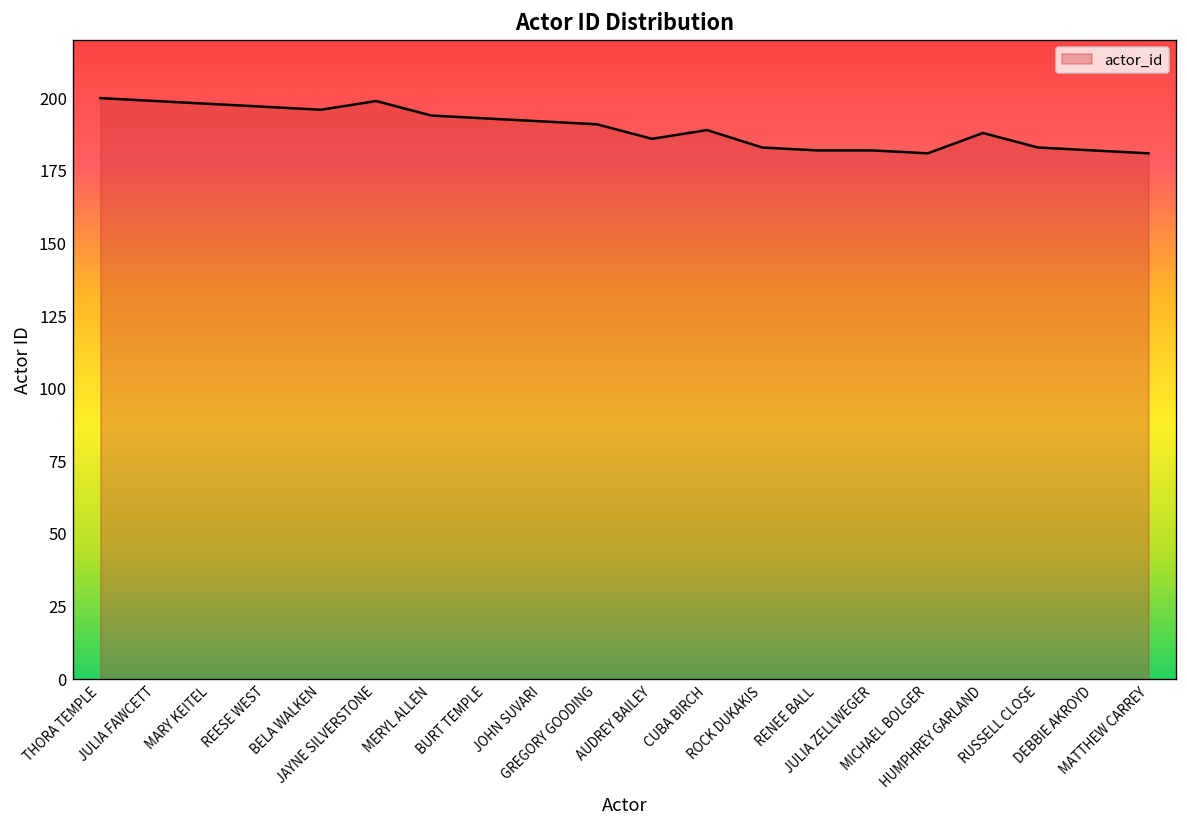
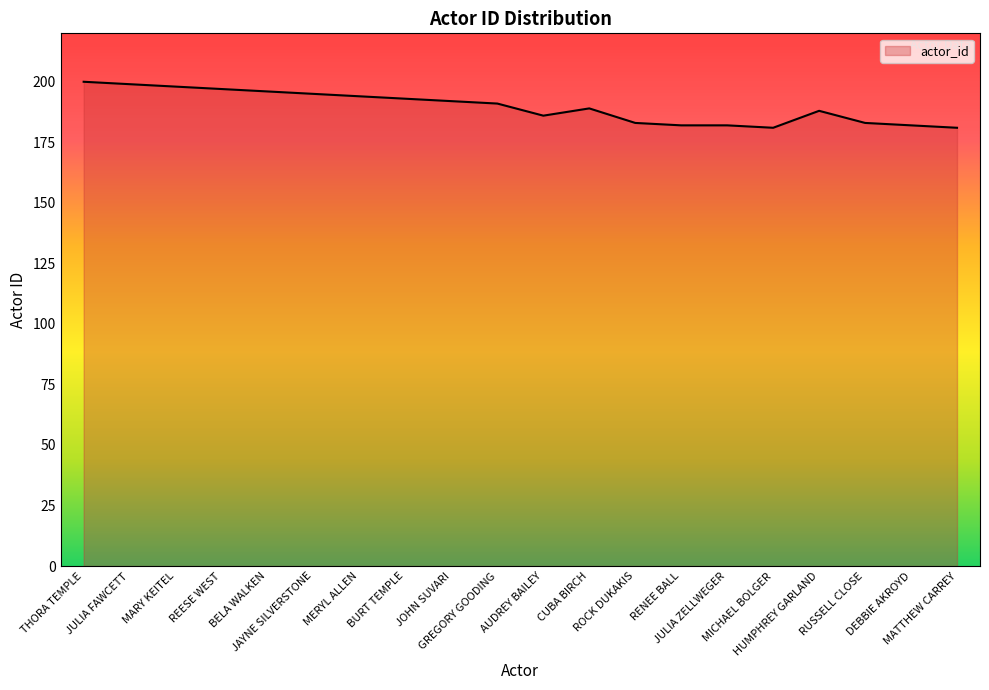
  {
    "THORA TEMPLE": 200,
    "JULIA FAWCETT": 199,
    "MARY KEITEL": 198,
    "REESE WEST": 197,
    "BELA WALKEN": 196,
-   "JAYNE SILVERSTONE": 199,
+   "JAYNE SILVERSTONE": 195,
    "MERYL ALLEN": 194,
    "BURT TEMPLE": 193,
    "JOHN SUVARI": 192,
    "GREGORY GOODING": 191,
    "AUDREY BAILEY": 186,
    "CUBA BIRCH": 189,
    "ROCK DUKAKIS": 183,
    "RENEE BALL": 182,
    "JULIA ZELLWEGER": 182,
    "MICHAEL BOLGER": 181,
    "HUMPHREY GARLAND": 188,
    "RUSSELL CLOSE": 183,
    "DEBBIE AKROYD": 182,
    "MATTHEW CARREY": 181
  }
